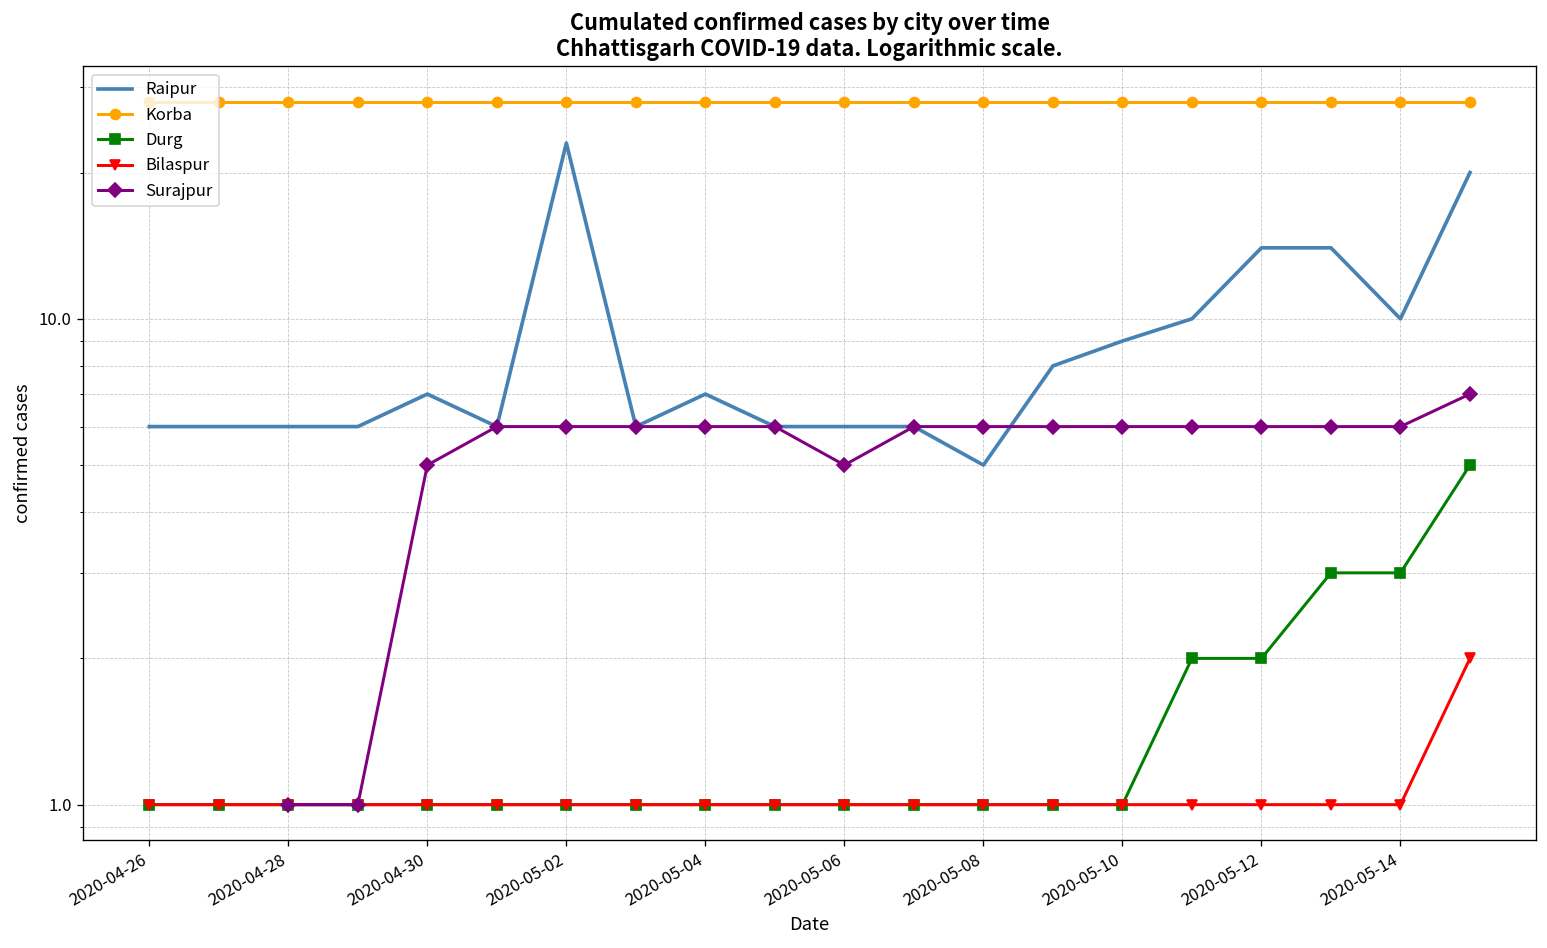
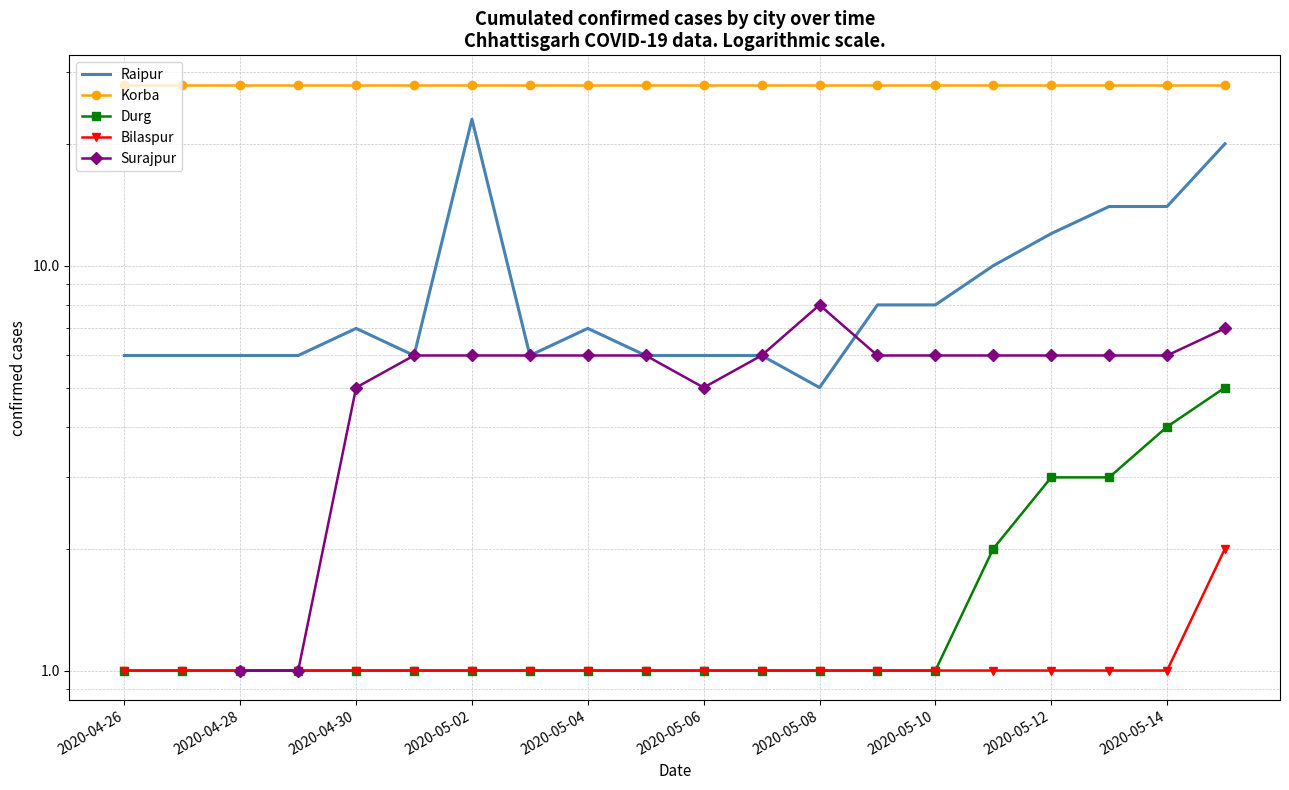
  {
    "Raipur": {
      "2020-04-26": 6,
      "2020-04-28": 6,
      "2020-04-30": 7,
      "2020-05-02": 23,
      "2020-05-04": 7,
      "2020-05-06": 6,
      "2020-05-08": 5,
-     "2020-05-10": 9,
-     "2020-05-12": 14,
-     "2020-05-14": 10
+     "2020-05-10": 8,
+     "2020-05-12": 12,
+     "2020-05-14": 14
    },
    "Korba": {
      "2020-04-28": 28,
      "2020-04-30": 28,
      "2020-05-02": 28,
      "2020-05-04": 28,
      "2020-05-06": 28,
      "2020-05-08": 28,
      "2020-05-10": 28,
      "2020-05-12": 28,
      "2020-05-14": 28
    },
    "Durg": {
-     "2020-05-12": 2,
-     "2020-05-14": 3
+     "2020-05-12": 3,
+     "2020-05-14": 4
    },
    "Bilaspur": {
      "2020-05-12": 1,
      "2020-05-14": 1
    },
    "Surajpur": {
      "2020-04-30": 5,
      "2020-05-02": 6,
      "2020-05-04": 6,
      "2020-05-06": 5,
-     "2020-05-08": 6,
+     "2020-05-08": 8,
      "2020-05-10": 6,
      "2020-05-12": 6,
      "2020-05-14": 6
    }
  }
